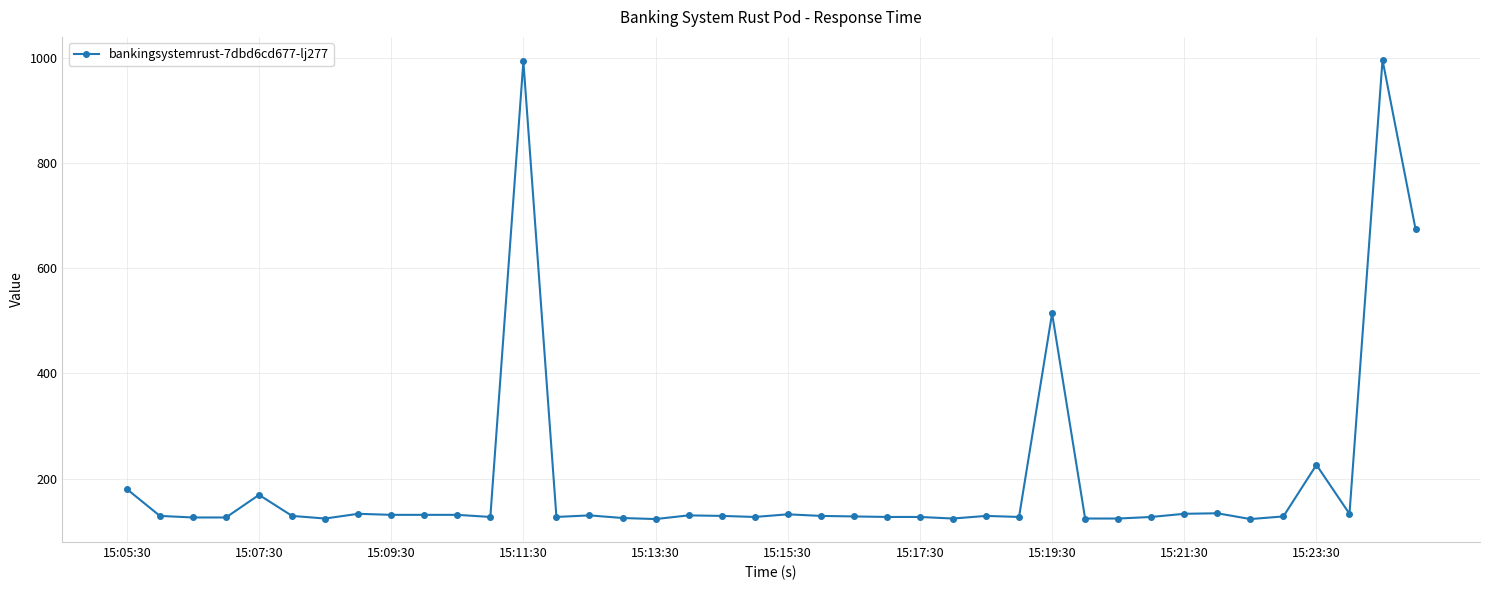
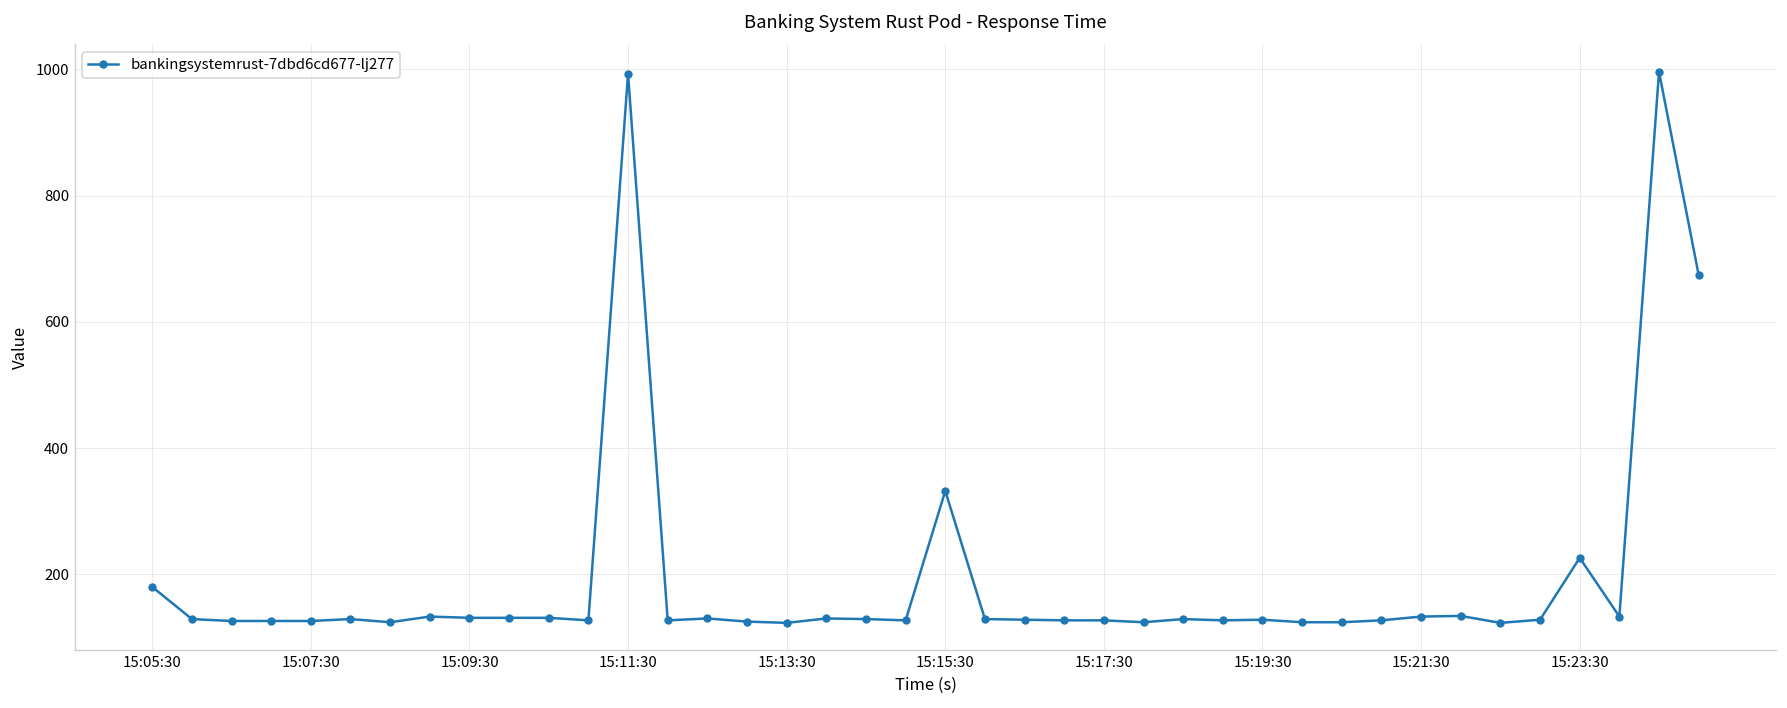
  {
    "15:05:30": 180,
-   "15:07:30": 170,
+   "15:07:30": 130,
    "15:09:30": 130,
    "15:11:30": 990,
    "15:13:30": 120,
-   "15:15:30": 130,
+   "15:15:30": 330,
    "15:17:30": 130,
-   "15:19:30": 510,
+   "15:19:30": 130,
    "15:21:30": 130,
    "15:23:30": 230
  }
